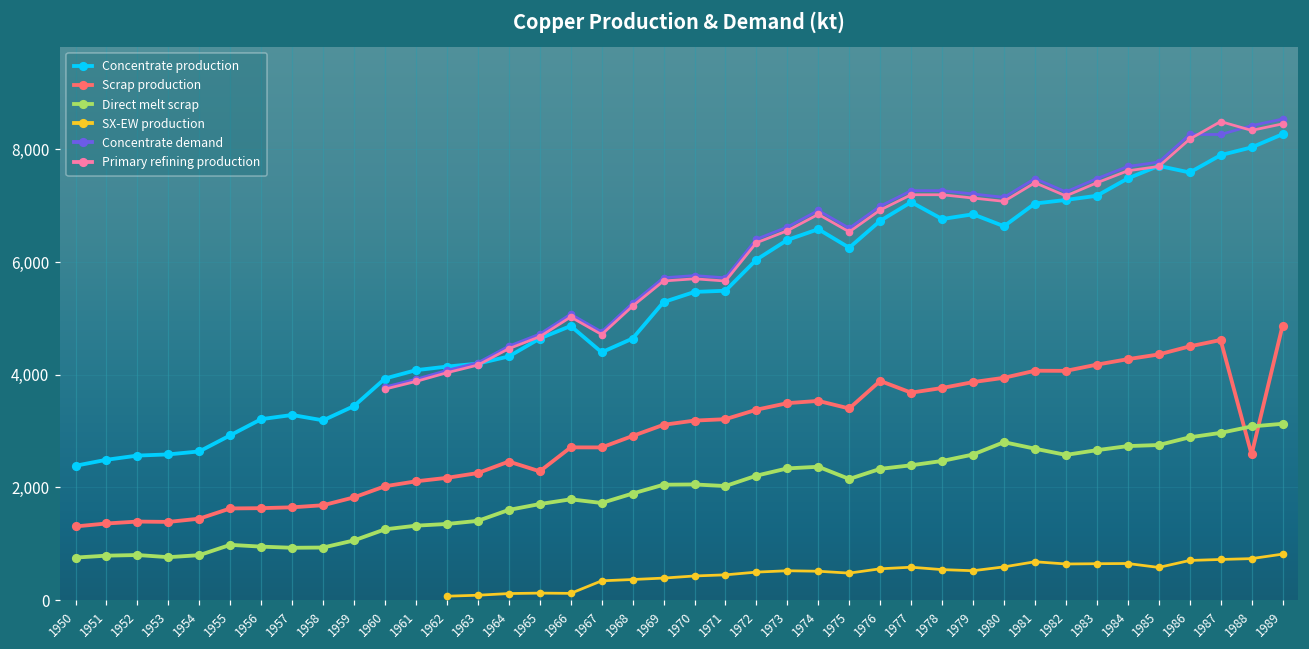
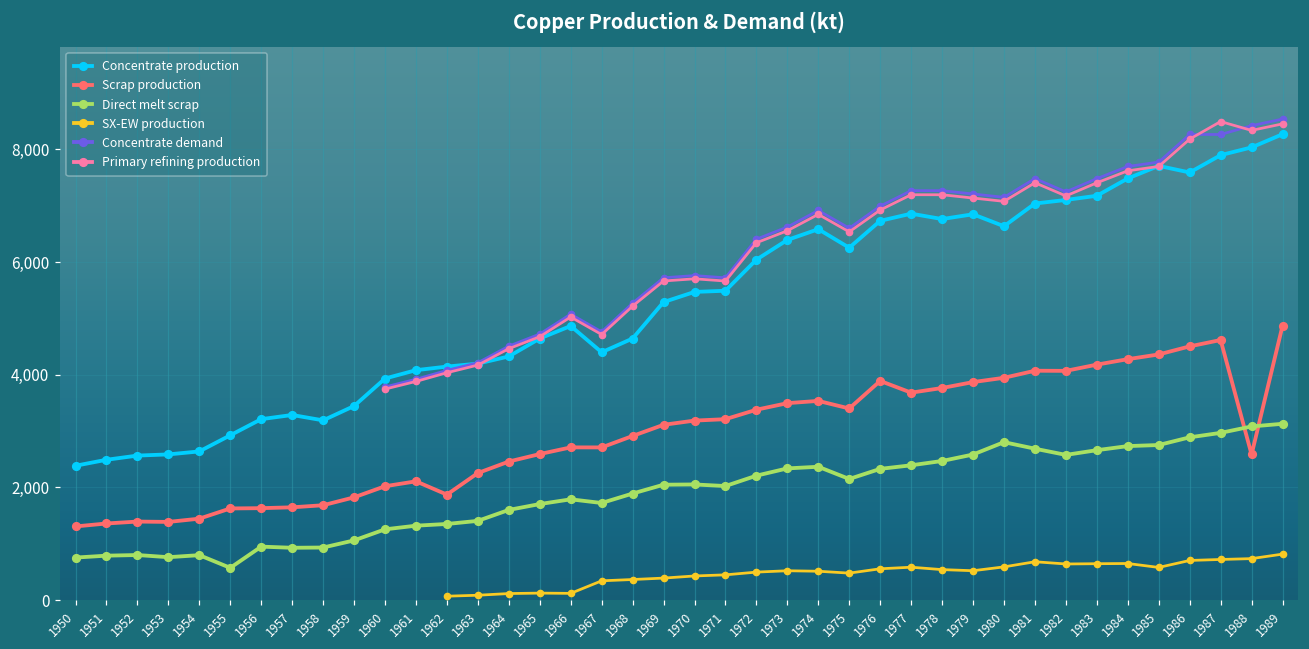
  {
    "Concentrate production": {
      "1950": "2,400",
      "1951": "2,500",
      "1952": "2,600",
      "1953": "2,600",
      "1954": "2,600",
      "1955": "2,900",
      "1956": "3,200",
      "1957": "3,300",
      "1958": "3,200",
      "1959": "3,400",
      "1960": "3,900",
      "1961": "4,100",
      "1962": "4,100",
      "1964": "4,300",
      "1966": "4,900",
      "1967": "4,400",
      "1968": "4,600",
      "1969": "5,300",
      "1970": "5,500",
      "1971": "5,500",
      "1972": "6,000",
      "1973": "6,400",
      "1974": "6,600",
      "1975": "6,300",
      "1976": "6,700",
-     "1977": "7,100",
+     "1977": "6,900",
      "1978": "6,800",
      "1979": "6,800",
      "1980": "6,600",
      "1981": "7,000",
      "1982": "7,100",
      "1983": "7,200",
      "1984": "7,500",
      "1986": "7,600",
      "1987": "7,900",
      "1988": "8,000",
      "1989": "8,300"
    },
    "Scrap production": {
      "1950": "1,300",
      "1951": "1,400",
      "1952": "1,400",
      "1953": "1,400",
      "1954": "1,400",
      "1955": "1,600",
      "1956": "1,600",
      "1957": "1,600",
      "1958": "1,700",
      "1959": "1,800",
      "1960": "2,000",
      "1961": "2,100",
-     "1962": "2,200",
+     "1962": "1,900",
      "1963": "2,300",
      "1964": "2,500",
-     "1965": "2,300",
+     "1965": "2,600",
      "1966": "2,700",
      "1967": "2,700",
      "1968": "2,900",
      "1969": "3,100",
      "1970": "3,200",
      "1971": "3,200",
      "1972": "3,400",
      "1973": "3,500",
      "1974": "3,500",
      "1975": "3,400",
      "1976": "3,900",
      "1977": "3,700",
      "1978": "3,800",
      "1979": "3,900",
      "1980": "3,900",
      "1981": "4,100",
      "1982": "4,100",
      "1983": "4,200",
      "1984": "4,300",
      "1985": "4,400",
      "1986": "4,500",
      "1987": "4,600",
      "1988": "2,600",
      "1989": "4,900"
    },
    "Direct melt scrap": {
      "1950": "800",
      "1951": "800",
      "1952": "800",
      "1953": "800",
      "1954": "800",
-     "1955": "1,000",
+     "1955": "600",
      "1956": "1,000",
      "1957": "900",
      "1958": "900",
      "1959": "1,100",
      "1960": "1,300",
      "1961": "1,300",
      "1962": "1,400",
      "1963": "1,400",
      "1964": "1,600",
      "1965": "1,700",
      "1966": "1,800",
      "1967": "1,700",
      "1968": "1,900",
      "1969": "2,000",
      "1970": "2,100",
      "1971": "2,000",
      "1972": "2,200",
      "1973": "2,300",
      "1974": "2,400",
      "1975": "2,200",
      "1976": "2,300",
      "1977": "2,400",
      "1978": "2,500",
      "1979": "2,600",
      "1980": "2,800",
      "1981": "2,700",
      "1982": "2,600",
      "1983": "2,700",
      "1984": "2,700",
      "1985": "2,800",
      "1986": "2,900",
      "1987": "3,000",
      "1988": "3,100",
      "1989": "3,100"
    },
    "SX-EW production": {
      "1962": "100",
      "1963": "100",
      "1964": "100",
      "1965": "100",
      "1966": "100",
      "1967": "300",
      "1968": "400",
      "1969": "400",
      "1970": "400",
      "1971": "400",
      "1972": "500",
      "1973": "500",
      "1974": "500",
      "1975": "500",
      "1976": "600",
      "1977": "600",
      "1978": "500",
      "1979": "500",
      "1980": "600",
      "1981": "700",
      "1982": "600",
      "1983": "600",
      "1984": "700",
      "1985": "600",
      "1986": "700",
      "1987": "700",
      "1988": "700",
      "1989": "800"
    },
    "Concentrate demand": {
      "1966": "5,100",
      "1968": "5,300",
      "1969": "5,700",
      "1970": "5,800",
      "1971": "5,700",
      "1972": "6,400",
      "1973": "6,600",
      "1974": "6,900",
      "1975": "6,600",
      "1976": "7,000",
      "1977": "7,300",
      "1978": "7,300",
      "1979": "7,200",
      "1980": "7,100",
      "1981": "7,500",
      "1982": "7,200",
      "1983": "7,500",
      "1984": "7,700",
      "1985": "7,800",
      "1986": "8,300",
      "1987": "8,300",
      "1988": "8,400",
      "1989": "8,500"
    },
    "Primary refining production": {
      "1966": "5,000",
      "1968": "5,200",
      "1969": "5,700",
      "1970": "5,700",
      "1971": "5,700",
      "1972": "6,300",
      "1973": "6,600",
      "1974": "6,800",
      "1975": "6,500",
      "1976": "6,900",
      "1977": "7,200",
      "1978": "7,200",
      "1979": "7,100",
      "1980": "7,100",
      "1981": "7,400",
      "1982": "7,200",
      "1983": "7,400",
      "1984": "7,600",
      "1986": "8,200",
      "1987": "8,500",
      "1988": "8,300",
      "1989": "8,500"
    }
  }
